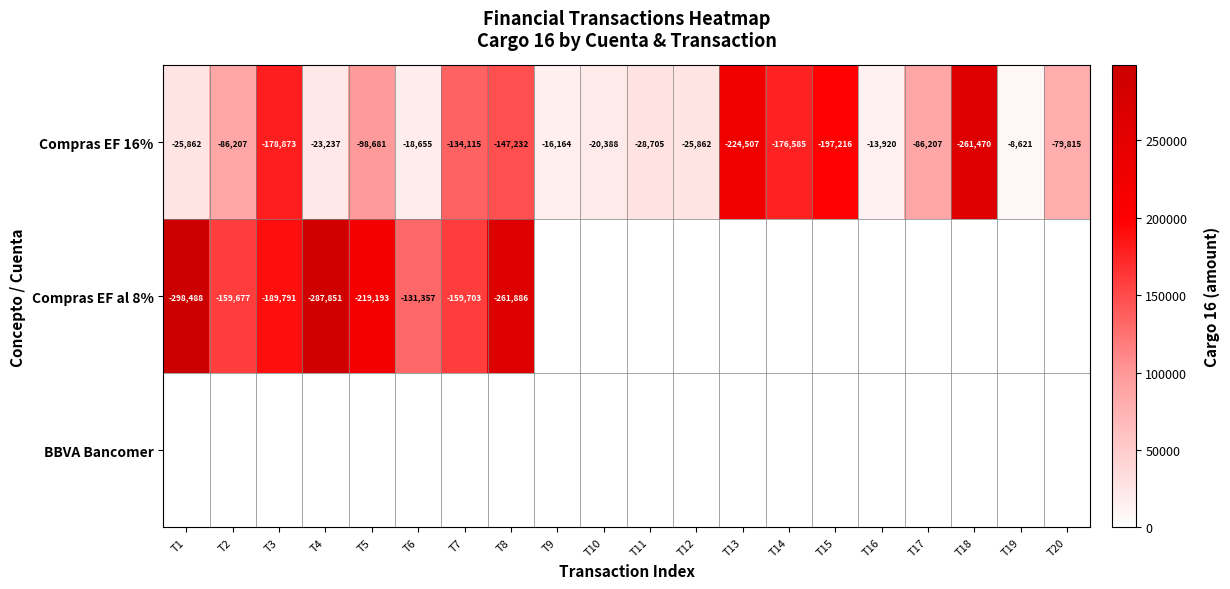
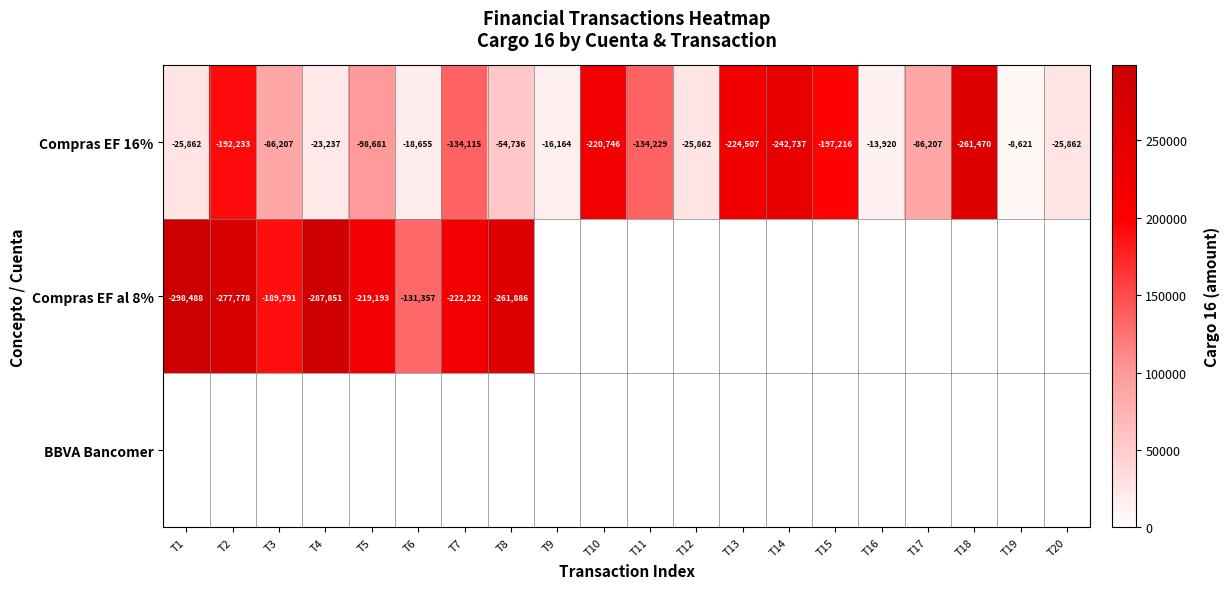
  {
    "Compras EF 16%": {
      "T1": "-25,862",
-     "T2": "-86,207",
-     "T3": "-178,873",
+     "T2": "-192,233",
+     "T3": "-86,207",
      "T4": "-23,237",
      "T5": "-98,681",
      "T6": "-18,655",
      "T7": "-134,115",
-     "T8": "-147,232",
+     "T8": "-54,736",
      "T9": "-16,164",
-     "T10": "-20,388",
-     "T11": "-28,705",
+     "T10": "-220,746",
+     "T11": "-134,229",
      "T12": "-25,862",
      "T13": "-224,507",
-     "T14": "-176,585",
+     "T14": "-242,737",
      "T15": "-197,216",
      "T16": "-13,920",
      "T17": "-86,207",
      "T18": "-261,470",
      "T19": "-8,621",
-     "T20": "-79,815"
+     "T20": "-25,862"
    },
    "Compras EF al 8%": {
      "T1": "-298,488",
-     "T2": "-159,677",
+     "T2": "-277,778",
      "T3": "-189,791",
      "T4": "-287,851",
      "T5": "-219,193",
      "T6": "-131,357",
-     "T7": "-159,703",
+     "T7": "-222,222",
      "T8": "-261,886"
    }
  }
